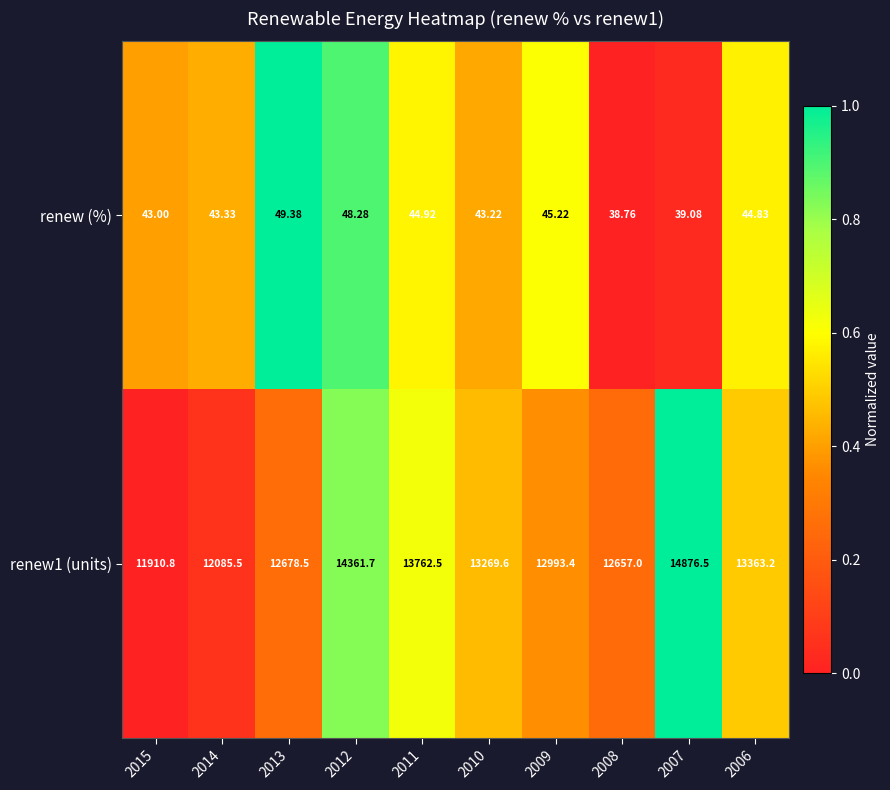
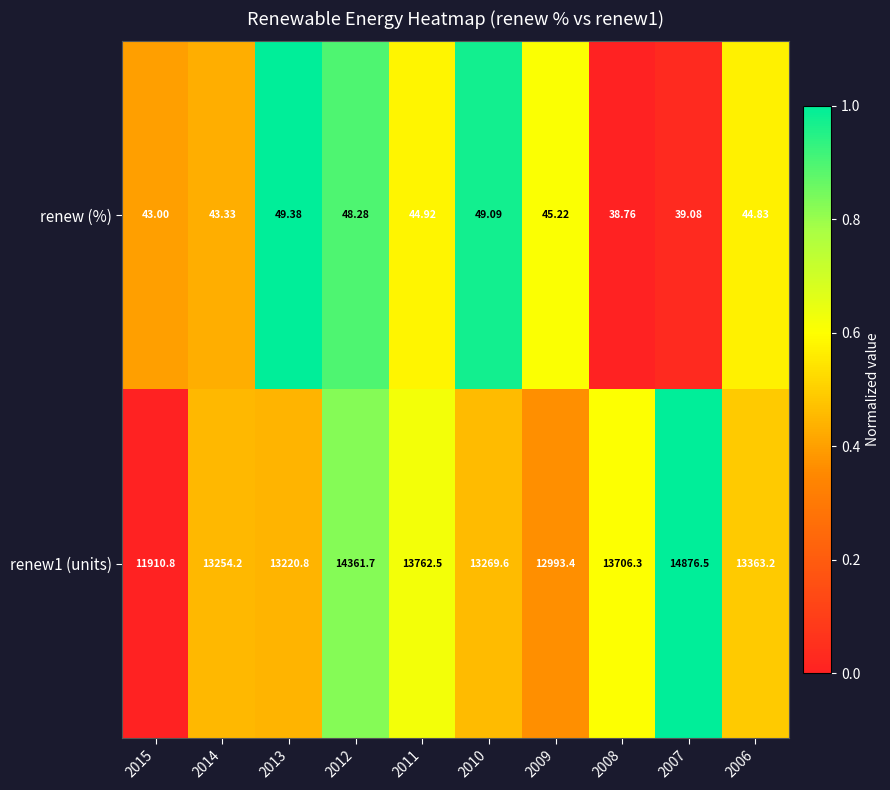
  {
    "renew (%)": {
      "2015": 43.00,
      "2014": 43.33,
      "2013": 49.38,
      "2012": 48.28,
      "2011": 44.92,
-     "2010": 43.22,
+     "2010": 49.09,
      "2009": 45.22,
      "2008": 38.76,
      "2007": 39.08,
      "2006": 44.83
    },
    "renew1 (units)": {
      "2015": 11910.8,
-     "2014": 12085.5,
-     "2013": 12678.5,
+     "2014": 13254.2,
+     "2013": 13220.8,
      "2012": 14361.7,
      "2011": 13762.5,
      "2010": 13269.6,
      "2009": 12993.4,
-     "2008": 12657.0,
+     "2008": 13706.3,
      "2007": 14876.5,
      "2006": 13363.2
    }
  }
